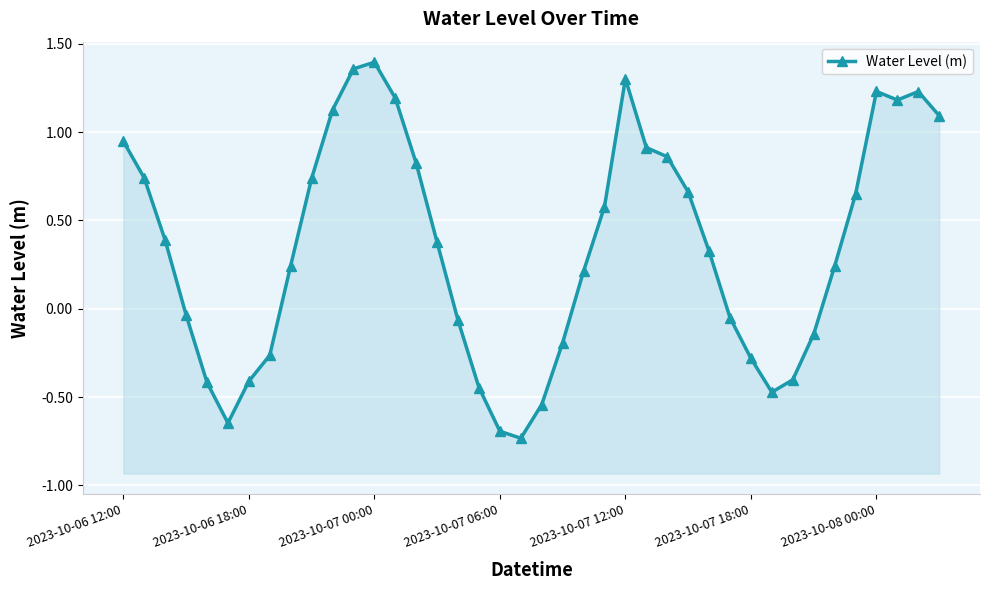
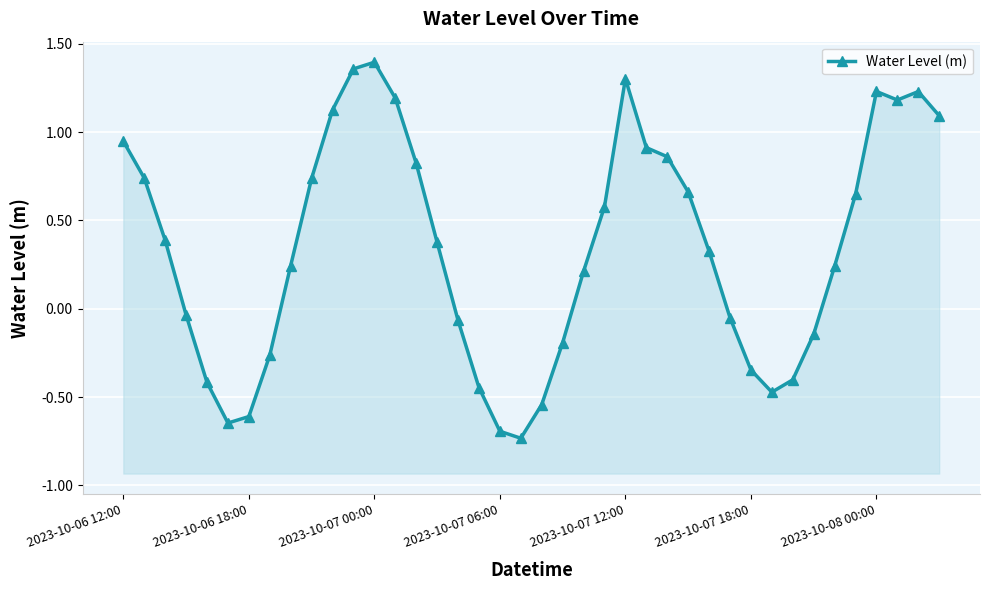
  {
    "2023-10-06 12:00": 0.95,
-   "2023-10-06 18:00": -0.41,
+   "2023-10-06 18:00": -0.61,
    "2023-10-07 00:00": 1.40,
    "2023-10-07 06:00": -0.69,
    "2023-10-07 12:00": 1.30,
-   "2023-10-07 18:00": -0.28,
+   "2023-10-07 18:00": -0.35,
    "2023-10-08 00:00": 1.23
  }
